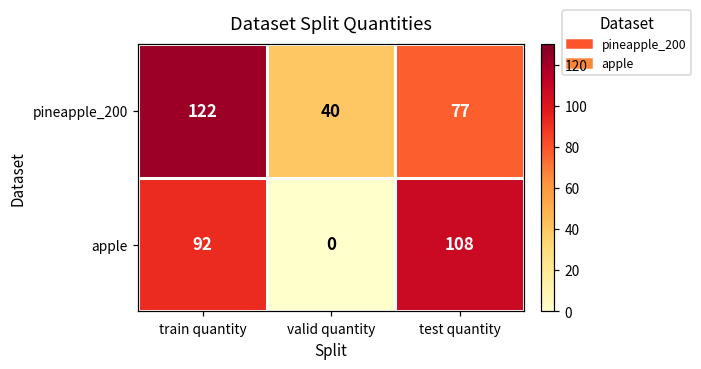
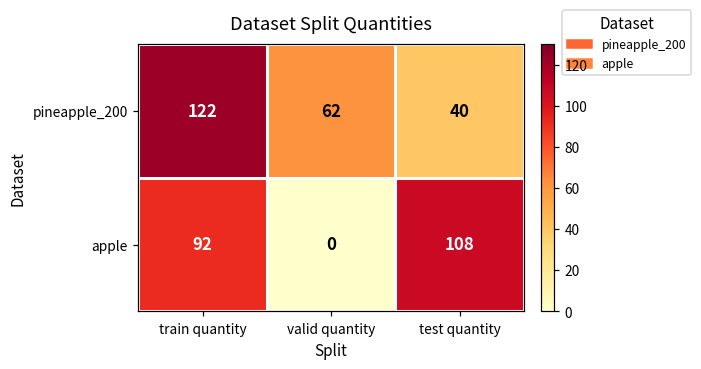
  {
    "pineapple_200": {
      "train quantity": 122,
-     "valid quantity": 40,
-     "test quantity": 77
+     "valid quantity": 62,
+     "test quantity": 40
    },
    "apple": {
      "train quantity": 92,
      "valid quantity": 0,
      "test quantity": 108
    }
  }
